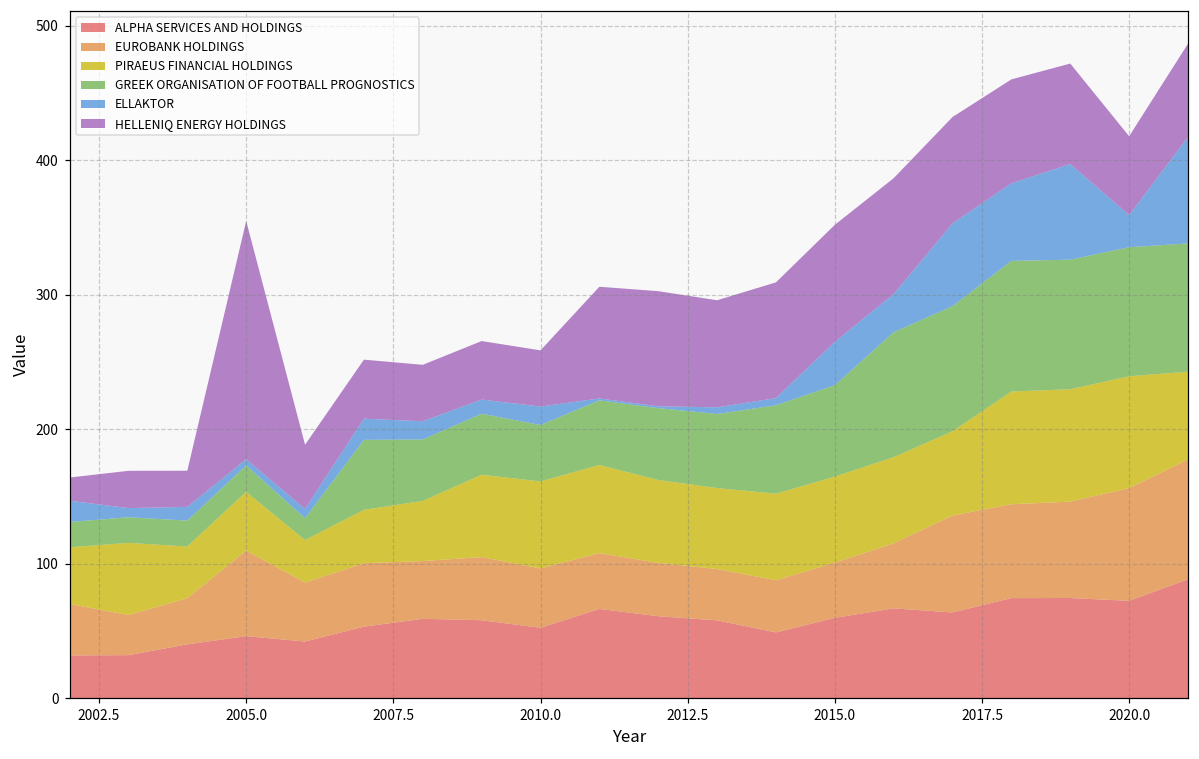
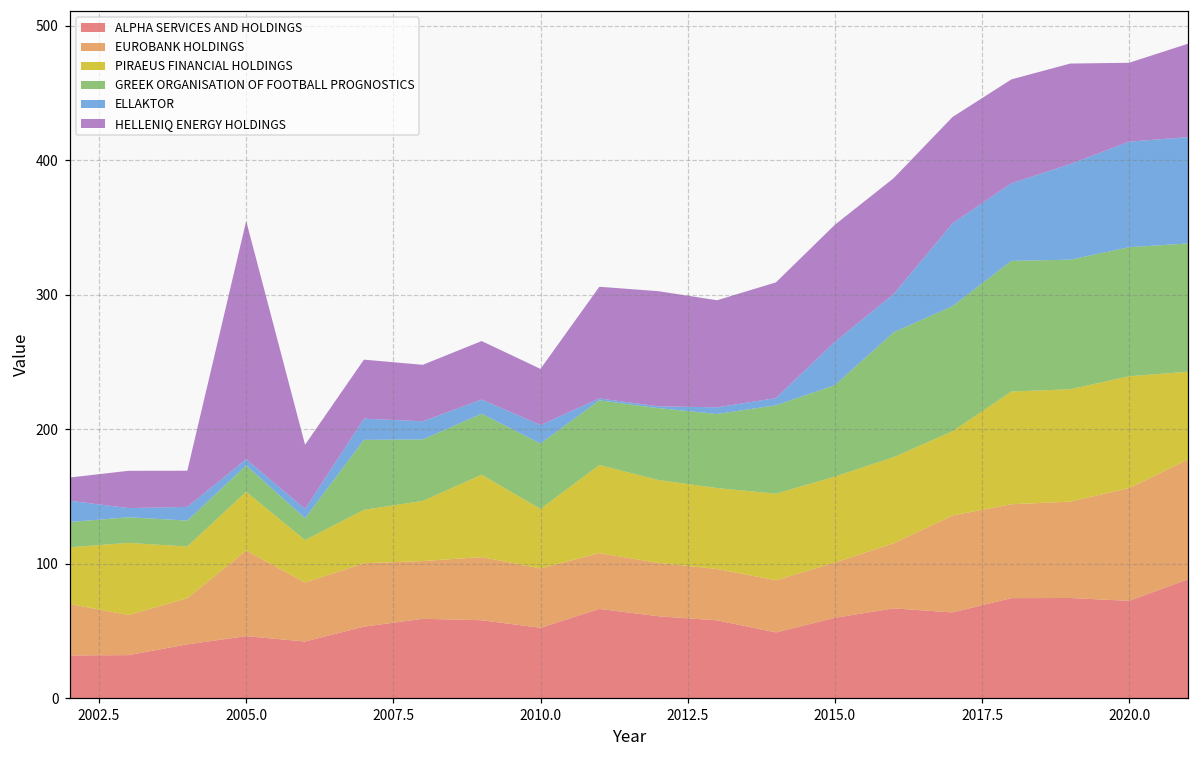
  {
    "PIRAEUS FINANCIAL HOLDINGS": {
      "2005.0": 44,
-     "2010.0": 65,
+     "2010.0": 44,
      "2015.0": 64,
      "2020.0": 83
    },
    "GREEK ORGANISATION OF FOOTBALL PROGNOSTICS": {
      "2005.0": 20,
-     "2010.0": 42,
+     "2010.0": 49,
      "2015.0": 68,
      "2020.0": 96
    },
    "ELLAKTOR": {
      "2005.0": 5,
      "2010.0": 14,
      "2015.0": 32,
-     "2020.0": 24
+     "2020.0": 78
    },
    "HELLENIQ ENERGY HOLDINGS": {
      "2005.0": 177,
      "2010.0": 42,
      "2015.0": 87,
      "2020.0": 59
    }
  }
